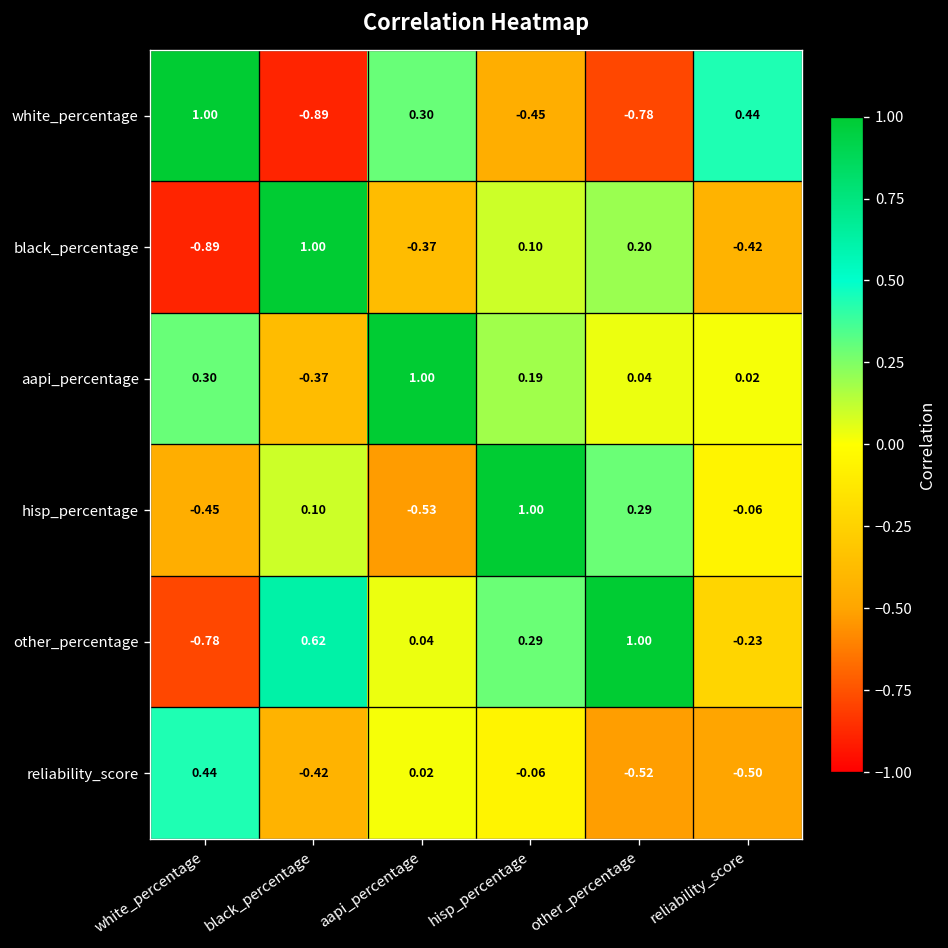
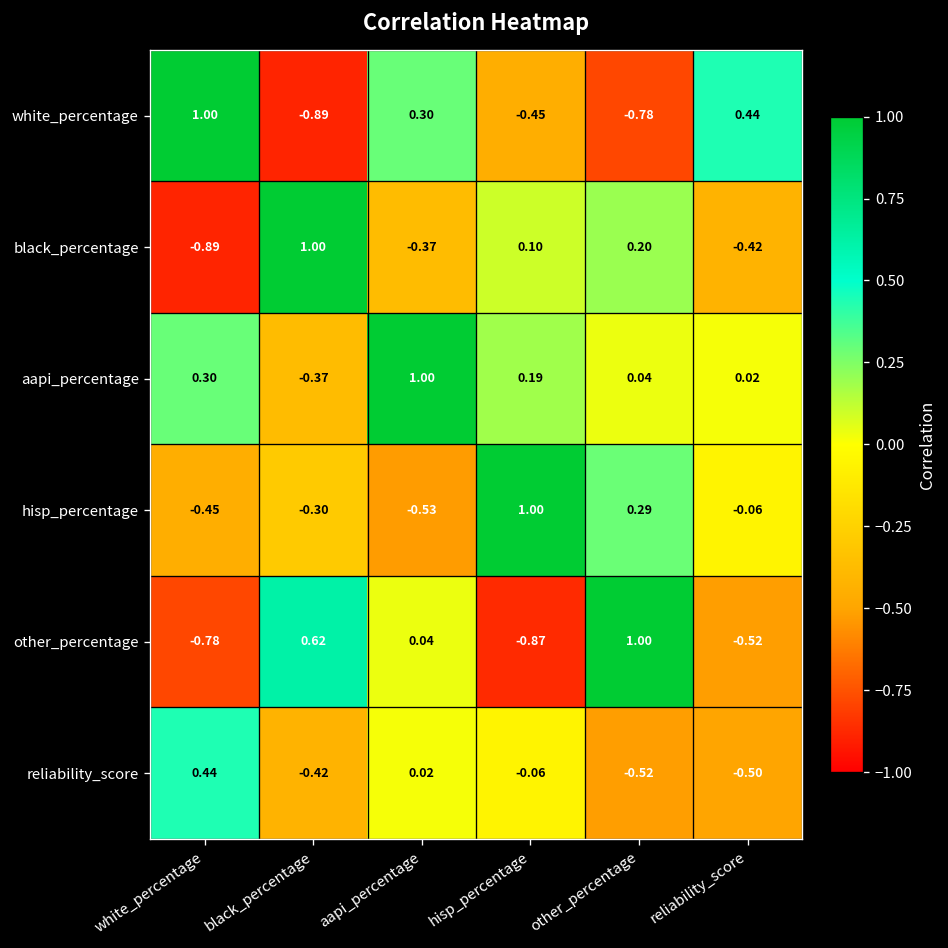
  {
    "white_percentage": {
      "white_percentage": 1.00,
      "black_percentage": -0.89,
      "aapi_percentage": 0.30,
      "hisp_percentage": -0.45,
      "other_percentage": -0.78,
      "reliability_score": 0.44
    },
    "black_percentage": {
      "white_percentage": -0.89,
      "black_percentage": 1.00,
      "aapi_percentage": -0.37,
      "hisp_percentage": 0.10,
      "other_percentage": 0.20,
      "reliability_score": -0.42
    },
    "aapi_percentage": {
      "white_percentage": 0.30,
      "black_percentage": -0.37,
      "aapi_percentage": 1.00,
      "hisp_percentage": 0.19,
      "other_percentage": 0.04,
      "reliability_score": 0.02
    },
    "hisp_percentage": {
      "white_percentage": -0.45,
-     "black_percentage": 0.10,
+     "black_percentage": -0.30,
      "aapi_percentage": -0.53,
      "hisp_percentage": 1.00,
      "other_percentage": 0.29,
      "reliability_score": -0.06
    },
    "other_percentage": {
      "white_percentage": -0.78,
      "black_percentage": 0.62,
      "aapi_percentage": 0.04,
-     "hisp_percentage": 0.29,
+     "hisp_percentage": -0.87,
      "other_percentage": 1.00,
-     "reliability_score": -0.23
+     "reliability_score": -0.52
    },
    "reliability_score": {
      "white_percentage": 0.44,
      "black_percentage": -0.42,
      "aapi_percentage": 0.02,
      "hisp_percentage": -0.06,
      "other_percentage": -0.52,
      "reliability_score": -0.50
    }
  }
